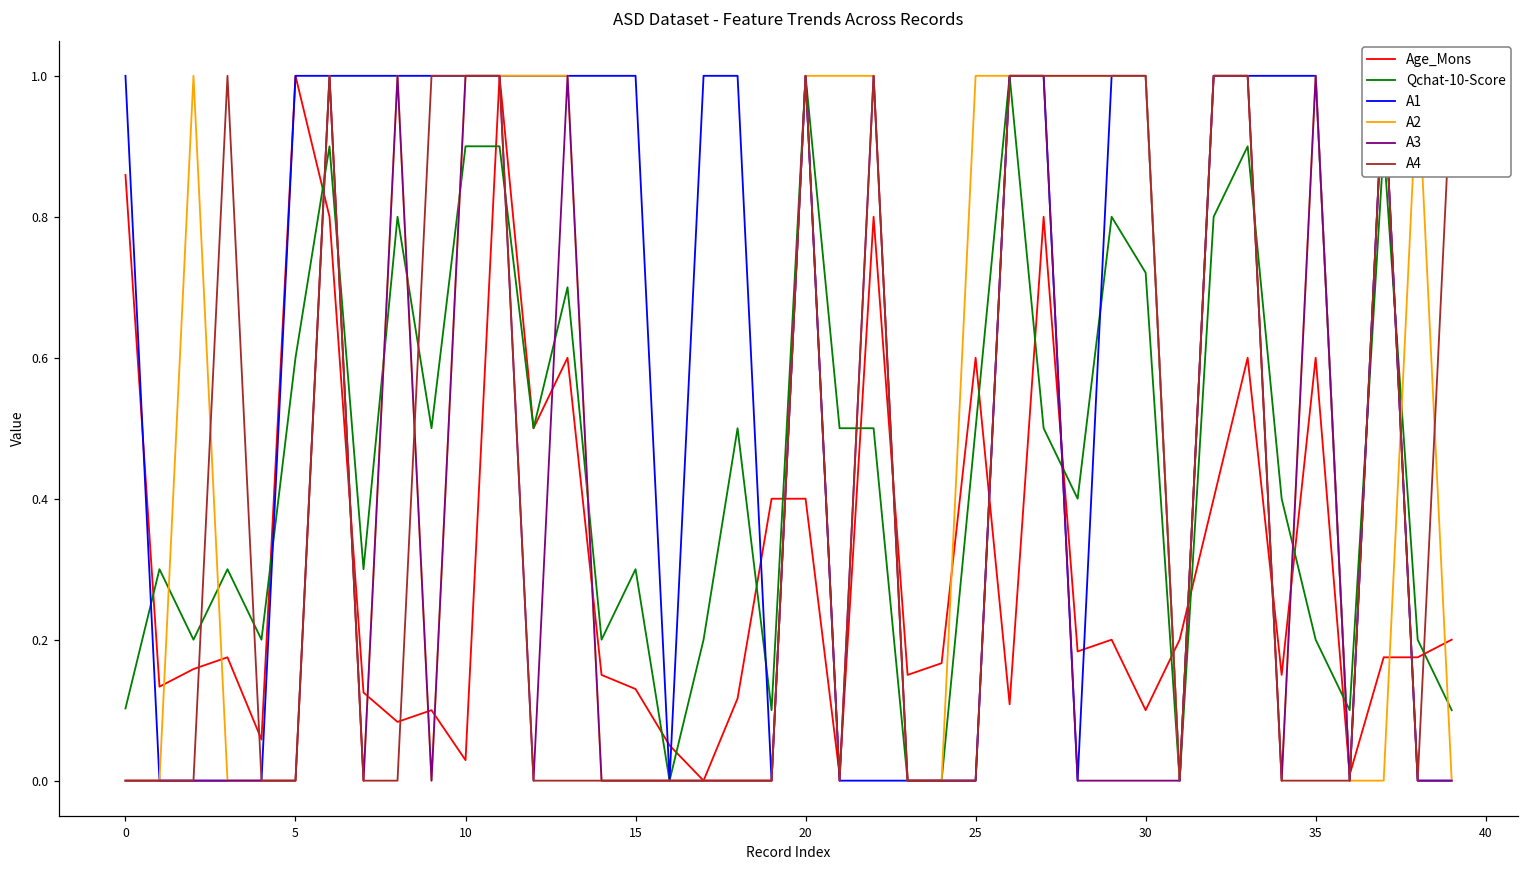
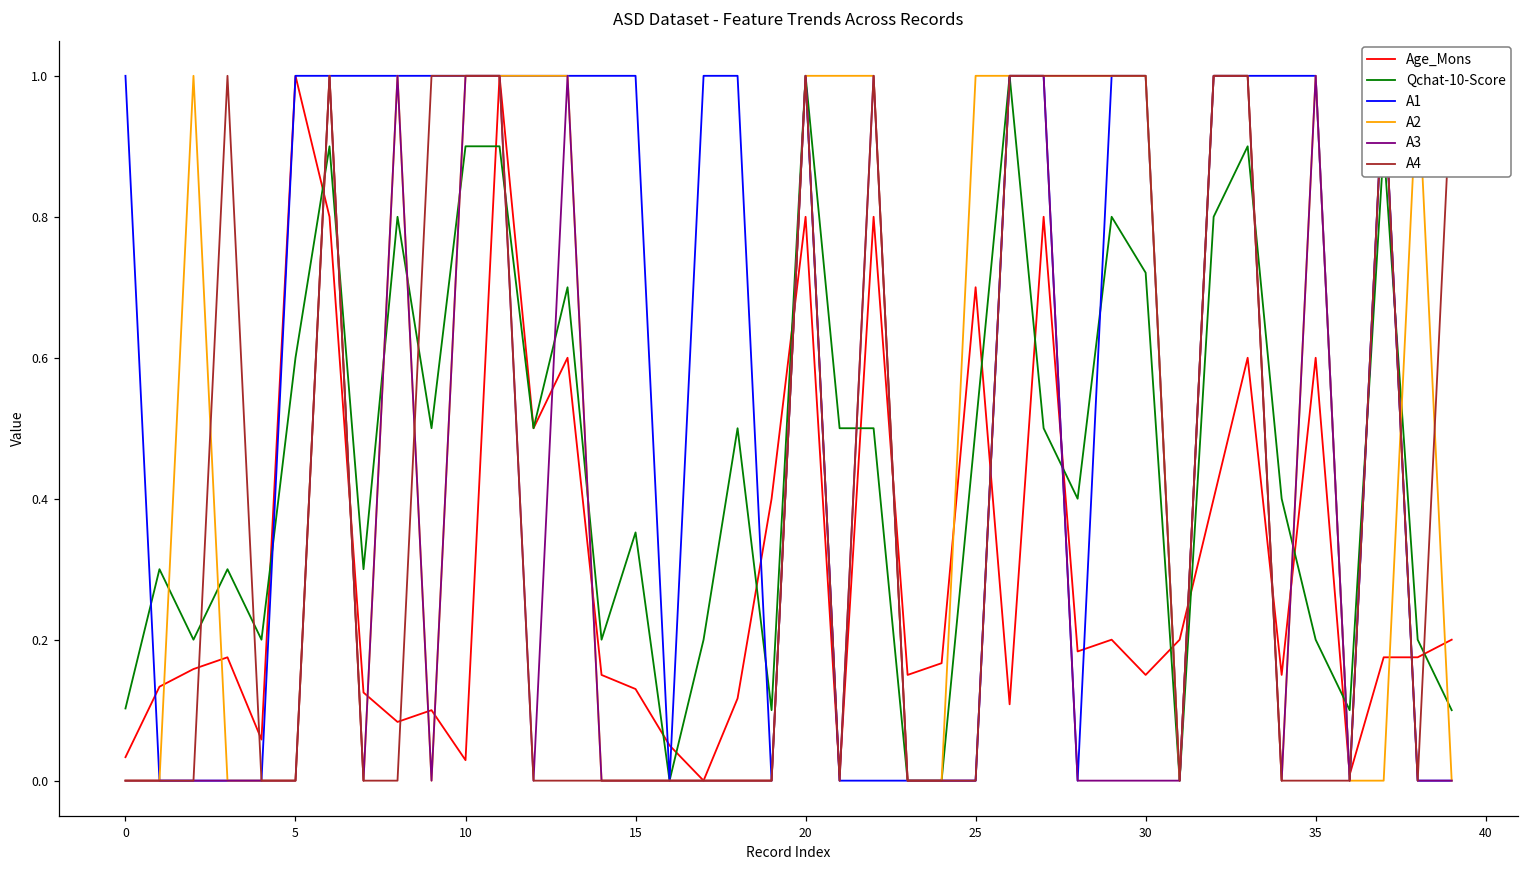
  {
    "Age_Mons": {
-     "0": 0.86,
+     "0": 0.03,
      "10": 0.03,
      "15": 0.13,
-     "20": 0.4,
-     "25": 0.6,
-     "30": 0.10,
+     "20": 0.8,
+     "25": 0.7,
+     "30": 0.15,
      "35": 0.60
    },
    "Qchat-10-Score": {
      "0": 0.10,
      "5": 0.60,
      "10": 0.90,
-     "15": 0.30,
+     "15": 0.35,
      "25": 0.50,
      "30": 0.72,
      "35": 0.20
    },
    "A1": {
      "0": 1.00,
      "15": 1.00
    },
    "A2": {
      "25": 1.00
    },
    "A3": {
      "30": 0.00
    },
    "A4": {
      "35": 0.00
    }
  }
